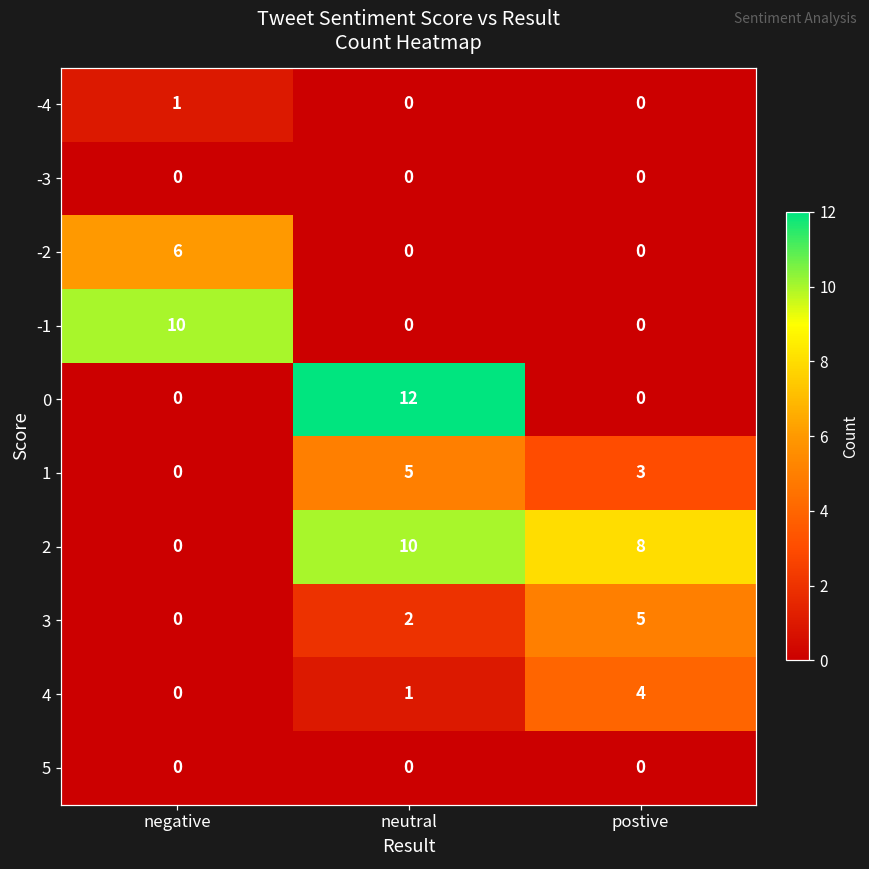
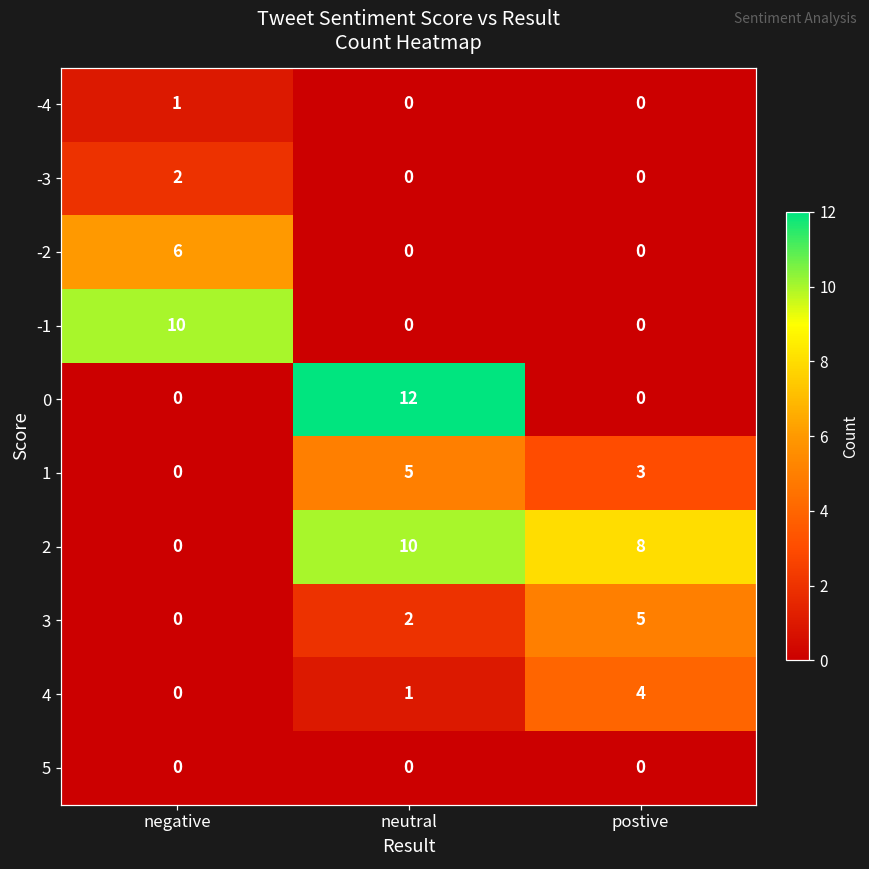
  {
    "-4": {
      "negative": 1,
      "neutral": 0,
      "postive": 0
    },
    "-3": {
-     "negative": 0,
+     "negative": 2,
      "neutral": 0,
      "postive": 0
    },
    "-2": {
      "negative": 6,
      "neutral": 0,
      "postive": 0
    },
    "-1": {
      "negative": 10,
      "neutral": 0,
      "postive": 0
    },
    "0": {
      "negative": 0,
      "neutral": 12,
      "postive": 0
    },
    "1": {
      "negative": 0,
      "neutral": 5,
      "postive": 3
    },
    "2": {
      "negative": 0,
      "neutral": 10,
      "postive": 8
    },
    "3": {
      "negative": 0,
      "neutral": 2,
      "postive": 5
    },
    "4": {
      "negative": 0,
      "neutral": 1,
      "postive": 4
    },
    "5": {
      "negative": 0,
      "neutral": 0,
      "postive": 0
    }
  }
